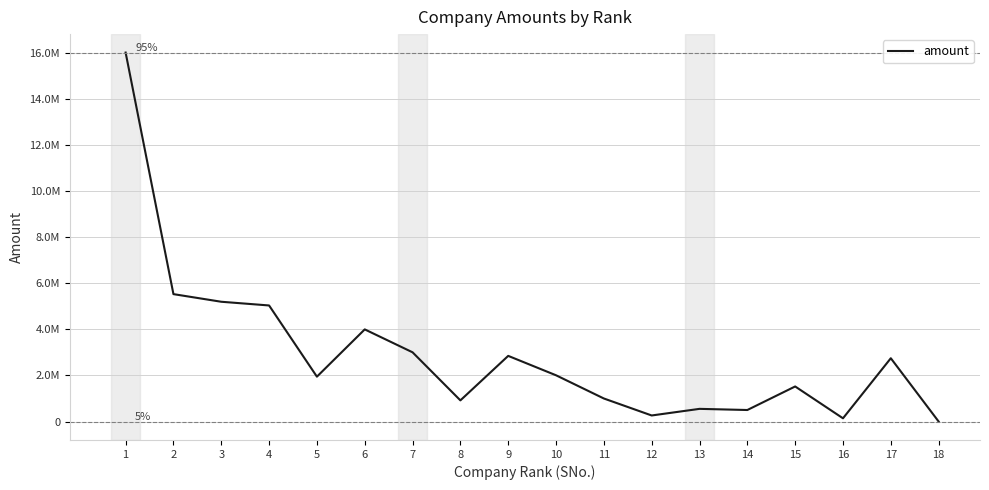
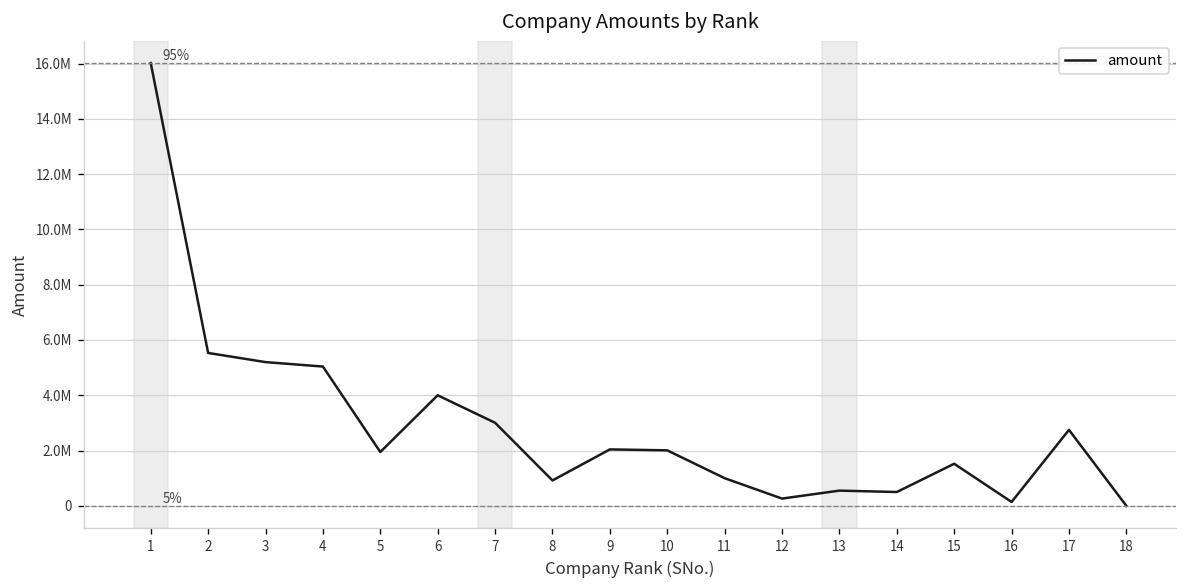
  {
    "2": 5500000,
    "3": 5200000,
    "4": 5000000,
    "5": 1900000,
    "6": 4000000,
    "7": 3000000,
    "8": 900000,
-   "9": 2900000,
+   "9": 2000000,
    "10": 2000000,
    "11": 1000000,
    "12": 300000,
    "13": 600000,
    "14": 500000,
    "15": 1500000,
    "16": 100000,
    "17": 2700000,
    "18": 0
  }
